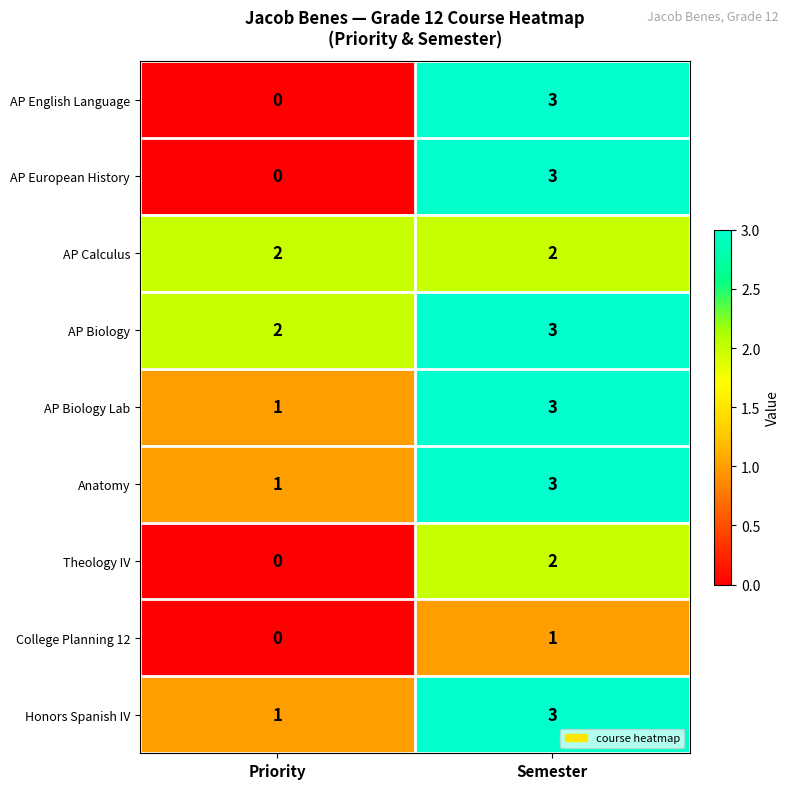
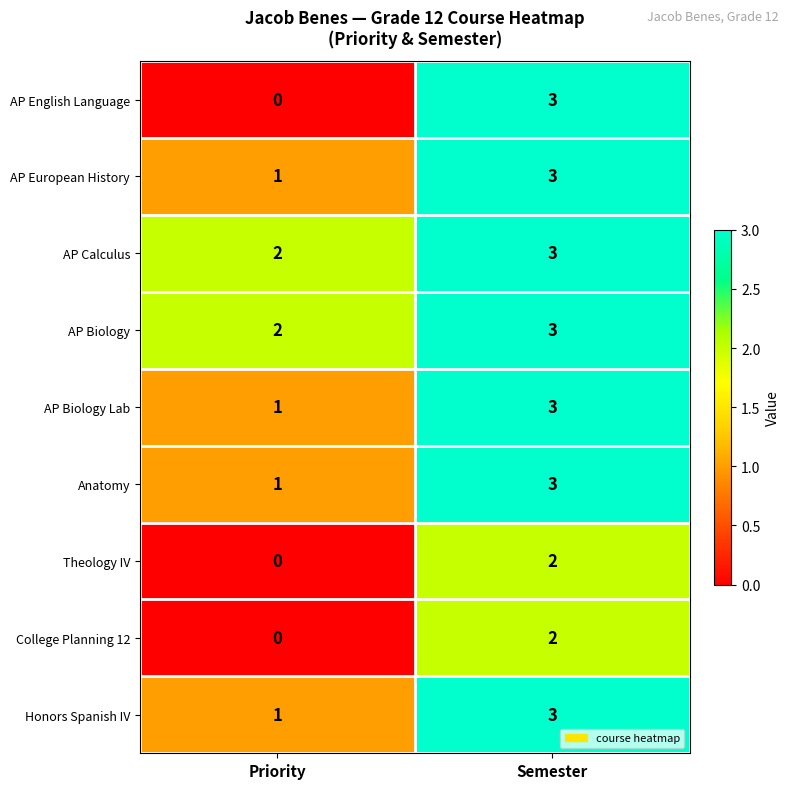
  {
    "AP English Language": {
      "Priority": 0,
      "Semester": 3
    },
    "AP European History": {
-     "Priority": 0,
+     "Priority": 1,
      "Semester": 3
    },
    "AP Calculus": {
      "Priority": 2,
-     "Semester": 2
+     "Semester": 3
    },
    "AP Biology": {
      "Priority": 2,
      "Semester": 3
    },
    "AP Biology Lab": {
      "Priority": 1,
      "Semester": 3
    },
    "Anatomy": {
      "Priority": 1,
      "Semester": 3
    },
    "Theology IV": {
      "Priority": 0,
      "Semester": 2
    },
    "College Planning 12": {
      "Priority": 0,
-     "Semester": 1
+     "Semester": 2
    },
    "Honors Spanish IV": {
      "Priority": 1,
      "Semester": 3
    }
  }
